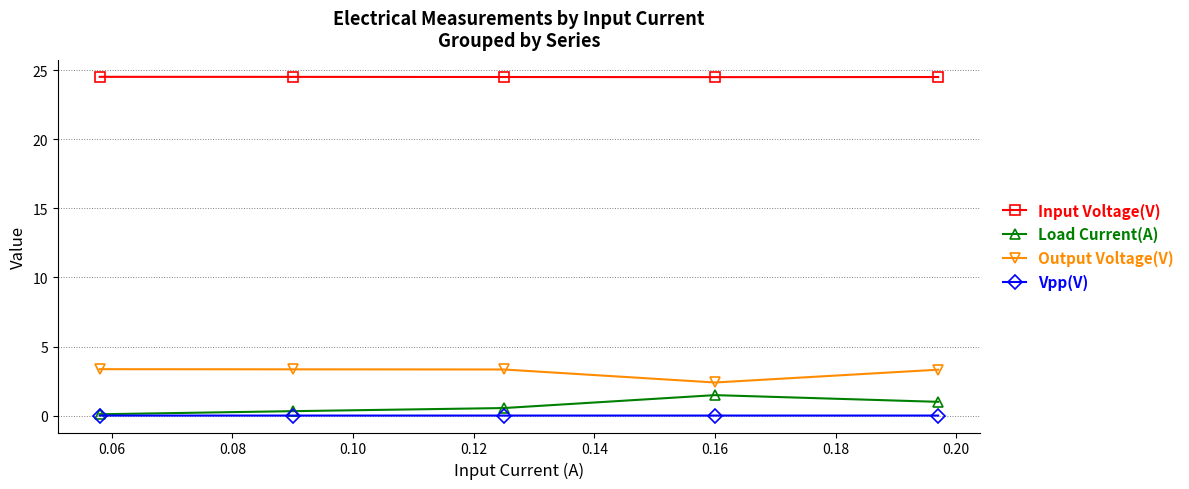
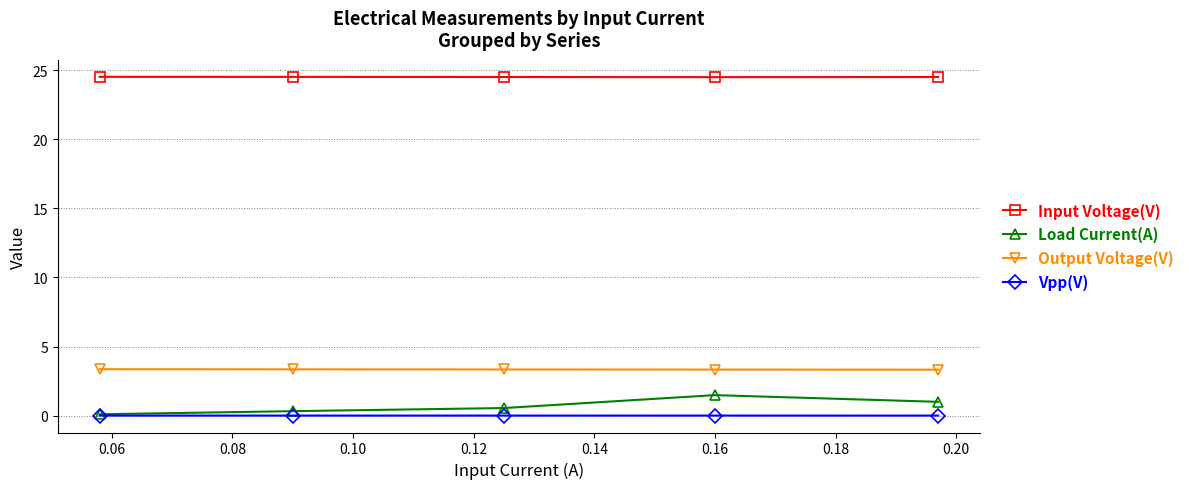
  {
    "Input Voltage(V)": {
      "0.16": 24.5
    },
    "Load Current(A)": {
      "0.16": 1.5
    },
    "Output Voltage(V)": {
-     "0.16": 2.4
+     "0.16": 3.3
    },
    "Vpp(V)": {
      "0.16": 0.0
    }
  }
